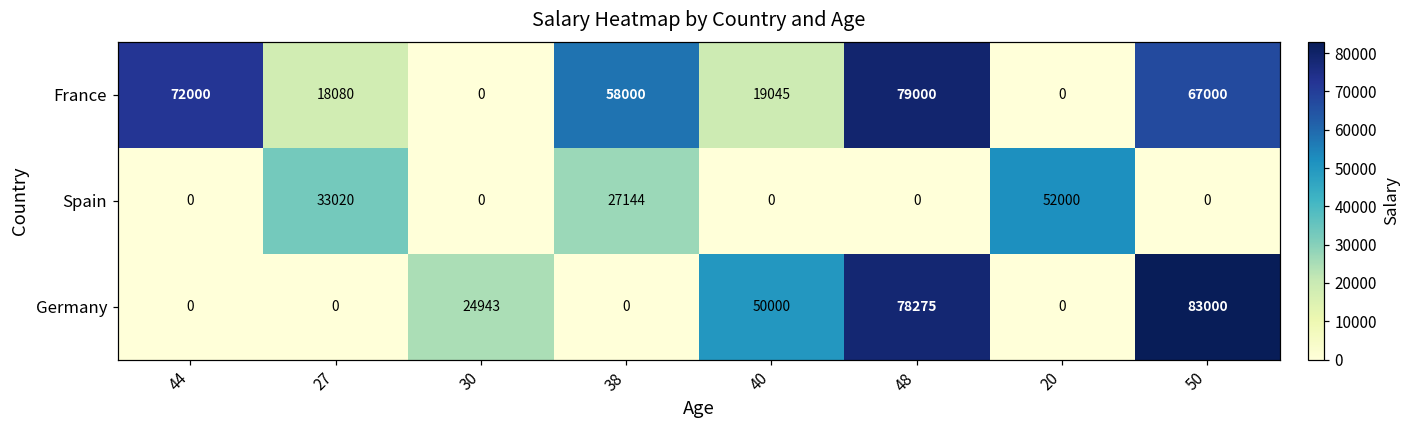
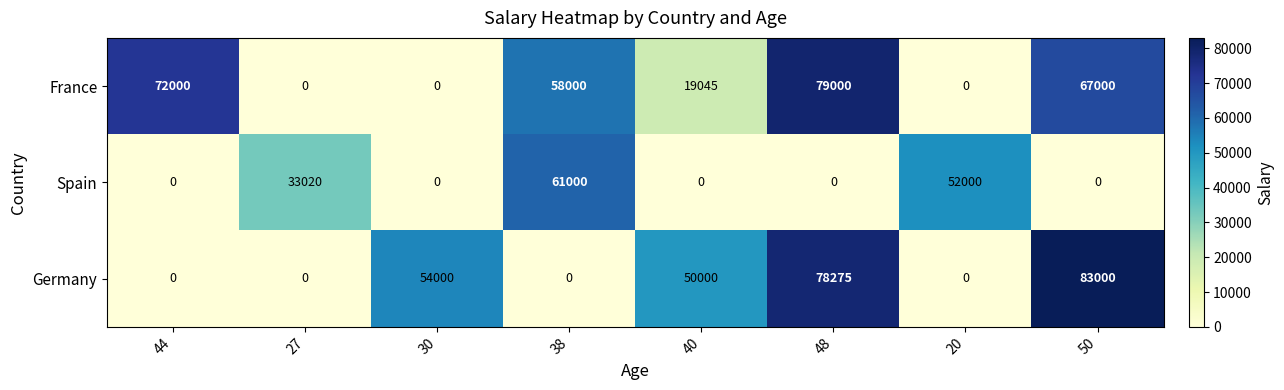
  {
    "France": {
      "44": 72000,
-     "27": 18080,
+     "27": 0,
      "30": 0,
      "38": 58000,
      "40": 19045,
      "48": 79000,
      "20": 0,
      "50": 67000
    },
    "Spain": {
      "44": 0,
      "27": 33020,
      "30": 0,
-     "38": 27144,
+     "38": 61000,
      "40": 0,
      "48": 0,
      "20": 52000,
      "50": 0
    },
    "Germany": {
      "44": 0,
      "27": 0,
-     "30": 24943,
+     "30": 54000,
      "38": 0,
      "40": 50000,
      "48": 78275,
      "20": 0,
      "50": 83000
    }
  }
